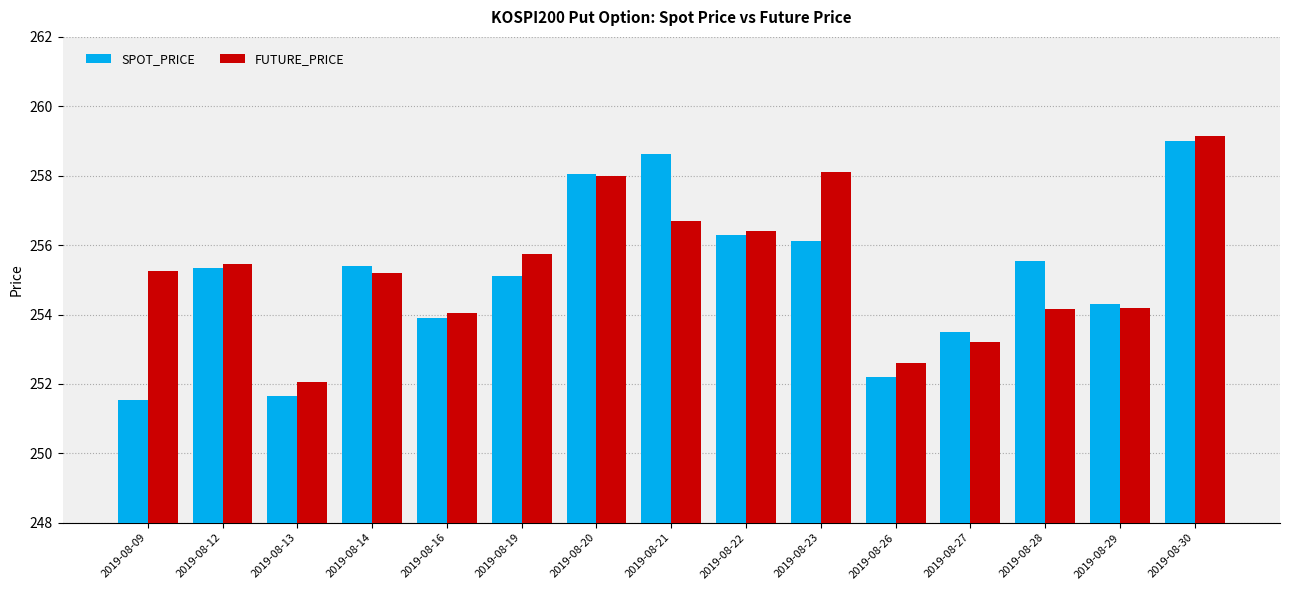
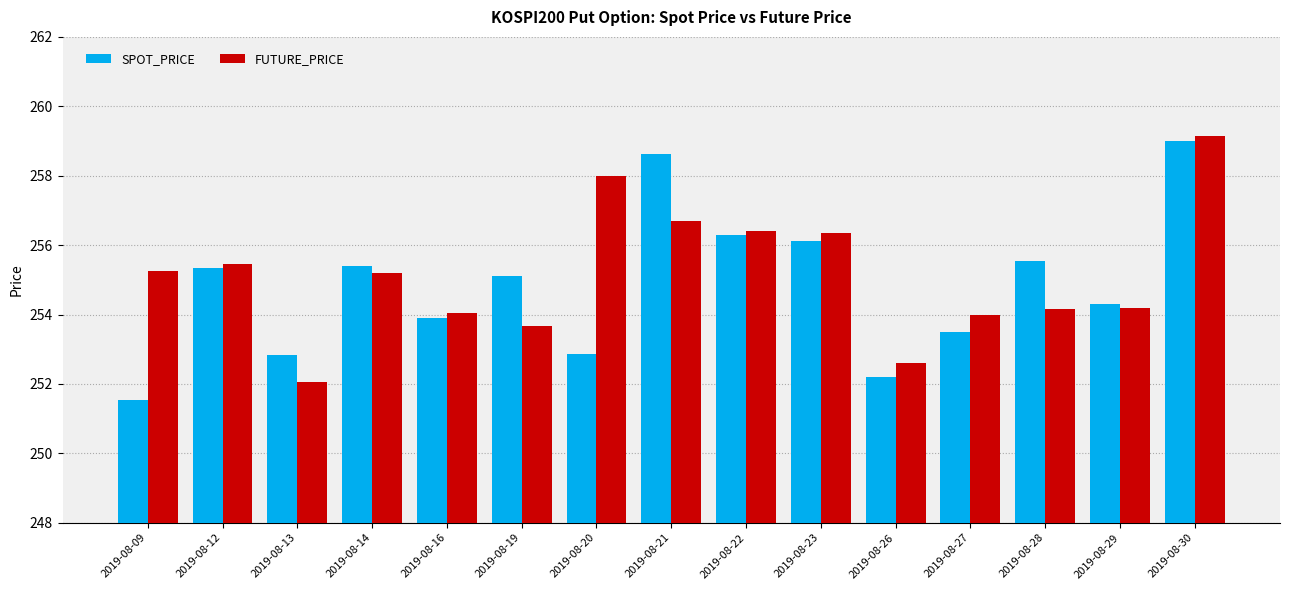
  {
    "SPOT_PRICE": {
      "2019-08-09": 251.6,
      "2019-08-12": 255.4,
-     "2019-08-13": 251.7,
+     "2019-08-13": 252.8,
      "2019-08-14": 255.4,
      "2019-08-16": 253.9,
      "2019-08-19": 255.1,
-     "2019-08-20": 258.1,
+     "2019-08-20": 252.9,
      "2019-08-21": 258.6,
      "2019-08-22": 256.3,
      "2019-08-23": 256.1,
      "2019-08-26": 252.2,
      "2019-08-27": 253.5,
      "2019-08-28": 255.5,
      "2019-08-29": 254.3,
      "2019-08-30": 259.0
    },
    "FUTURE_PRICE": {
      "2019-08-09": 255.3,
      "2019-08-12": 255.5,
      "2019-08-13": 252.1,
      "2019-08-14": 255.2,
      "2019-08-16": 254.1,
-     "2019-08-19": 255.8,
+     "2019-08-19": 253.7,
      "2019-08-20": 258.0,
      "2019-08-21": 256.7,
      "2019-08-22": 256.4,
-     "2019-08-23": 258.1,
+     "2019-08-23": 256.4,
      "2019-08-26": 252.6,
-     "2019-08-27": 253.2,
+     "2019-08-27": 254.0,
      "2019-08-28": 254.2,
      "2019-08-29": 254.2,
      "2019-08-30": 259.2
    }
  }
